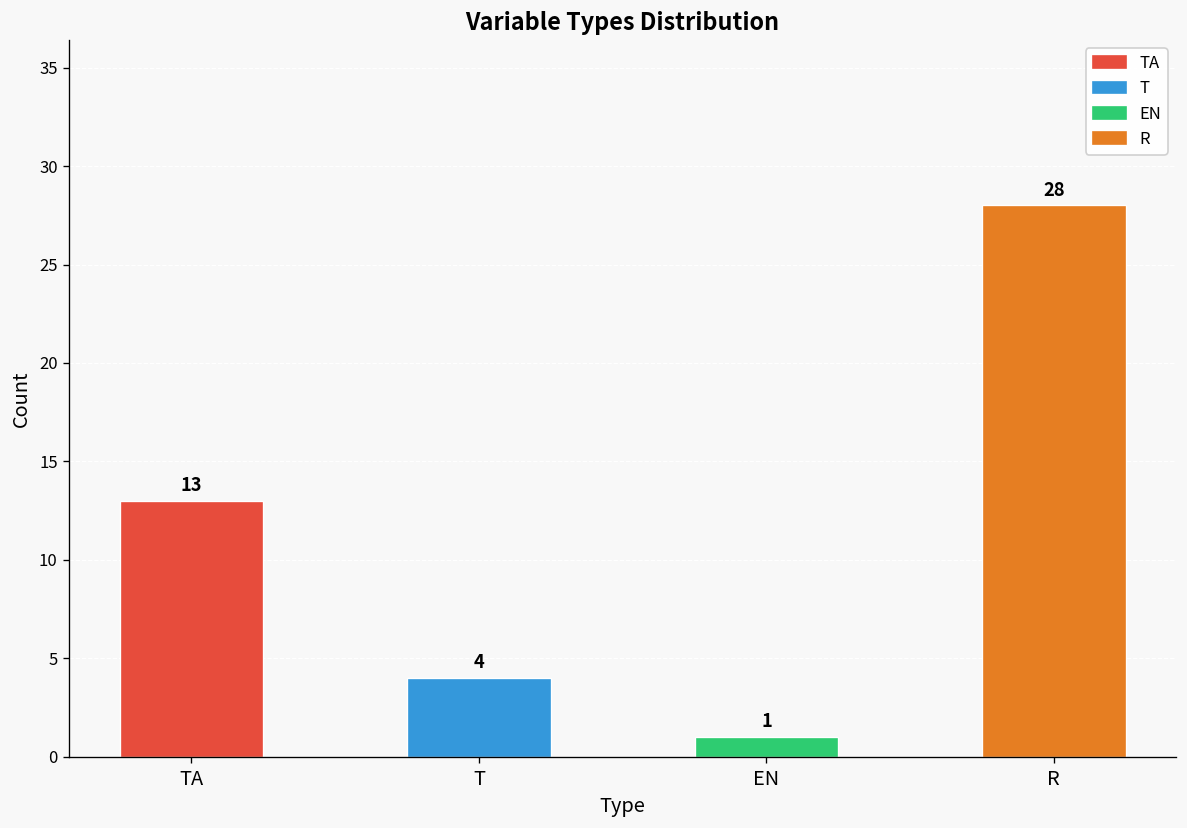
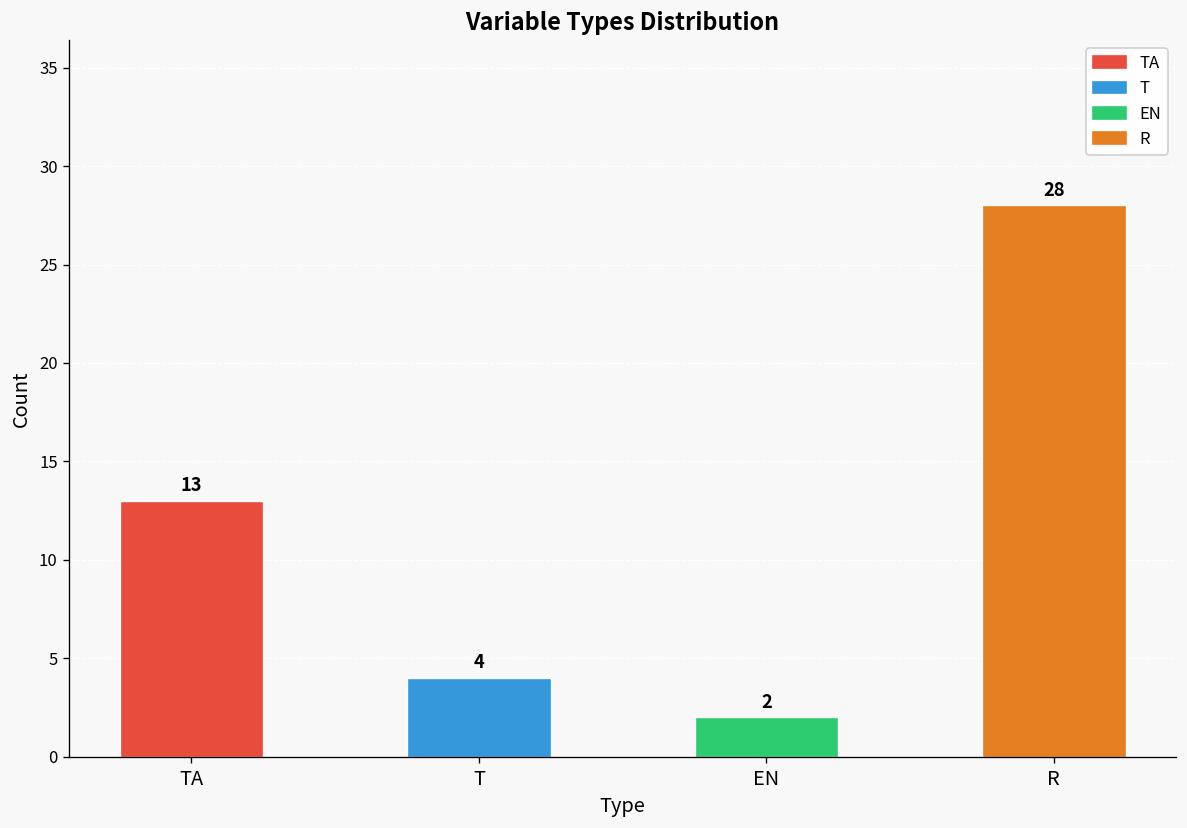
  {
    "TA": 13,
    "T": 4,
-   "EN": 1,
+   "EN": 2,
    "R": 28
  }
